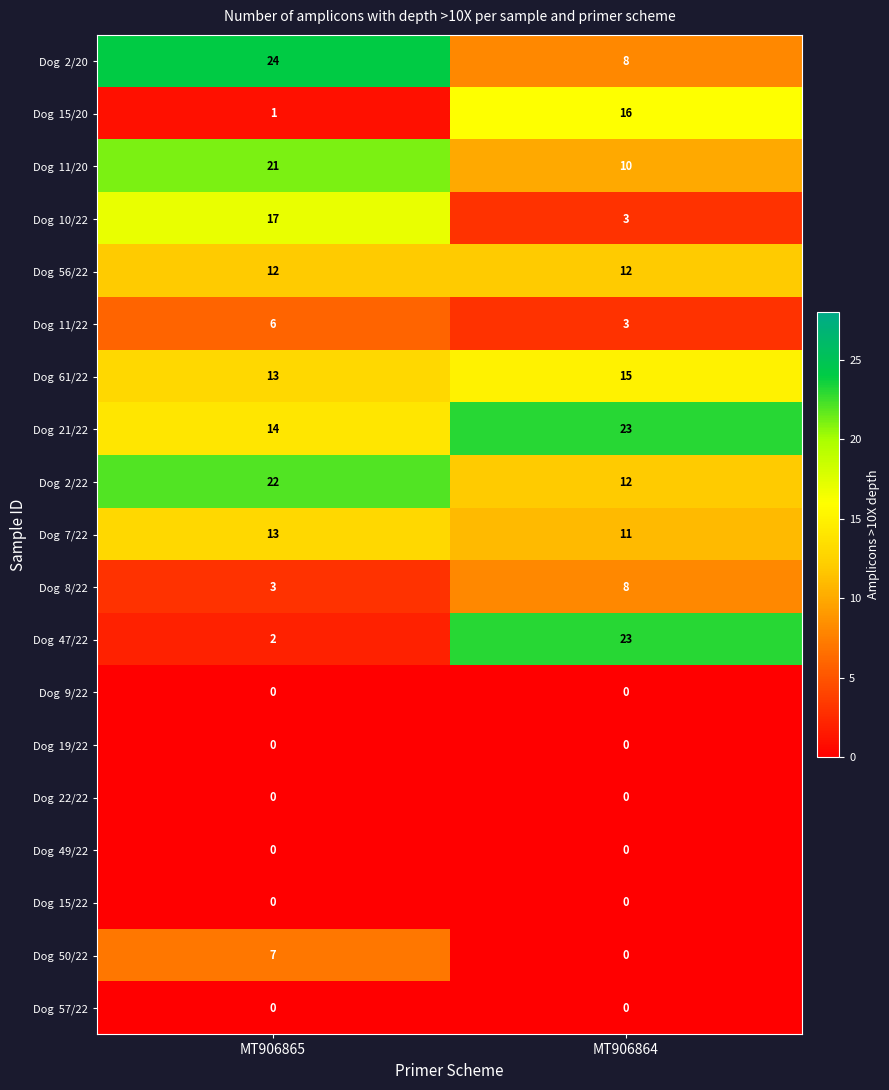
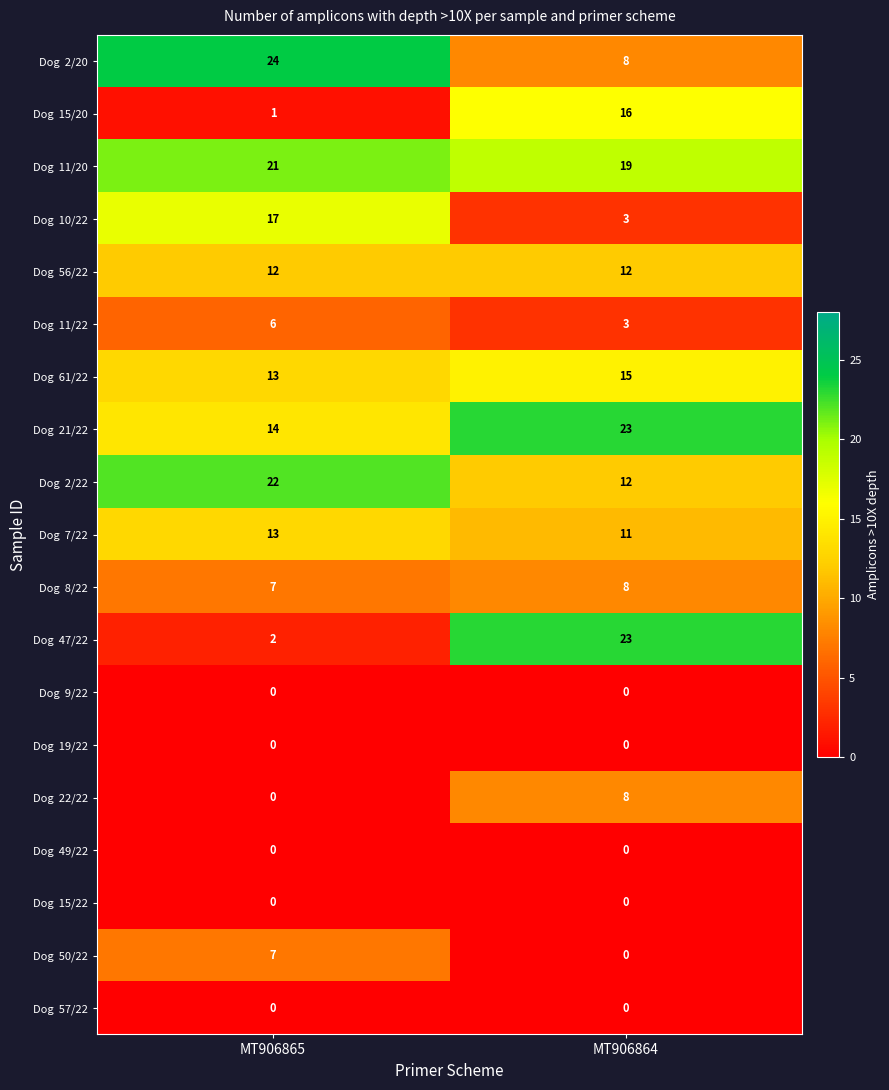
  {
    "Dog 2/20": {
      "MT906865": 24,
      "MT906864": 8
    },
    "Dog 15/20": {
      "MT906865": 1,
      "MT906864": 16
    },
    "Dog 11/20": {
      "MT906865": 21,
-     "MT906864": 10
+     "MT906864": 19
    },
    "Dog 10/22": {
      "MT906865": 17,
      "MT906864": 3
    },
    "Dog 56/22": {
      "MT906865": 12,
      "MT906864": 12
    },
    "Dog 11/22": {
      "MT906865": 6,
      "MT906864": 3
    },
    "Dog 61/22": {
      "MT906865": 13,
      "MT906864": 15
    },
    "Dog 21/22": {
      "MT906865": 14,
      "MT906864": 23
    },
    "Dog 2/22": {
      "MT906865": 22,
      "MT906864": 12
    },
    "Dog 7/22": {
      "MT906865": 13,
      "MT906864": 11
    },
    "Dog 8/22": {
-     "MT906865": 3,
+     "MT906865": 7,
      "MT906864": 8
    },
    "Dog 47/22": {
      "MT906865": 2,
      "MT906864": 23
    },
    "Dog 9/22": {
      "MT906865": 0,
      "MT906864": 0
    },
    "Dog 19/22": {
      "MT906865": 0,
      "MT906864": 0
    },
    "Dog 22/22": {
      "MT906865": 0,
-     "MT906864": 0
+     "MT906864": 8
    },
    "Dog 49/22": {
      "MT906865": 0,
      "MT906864": 0
    },
    "Dog 15/22": {
      "MT906865": 0,
      "MT906864": 0
    },
    "Dog 50/22": {
      "MT906865": 7,
      "MT906864": 0
    },
    "Dog 57/22": {
      "MT906865": 0,
      "MT906864": 0
    }
  }
